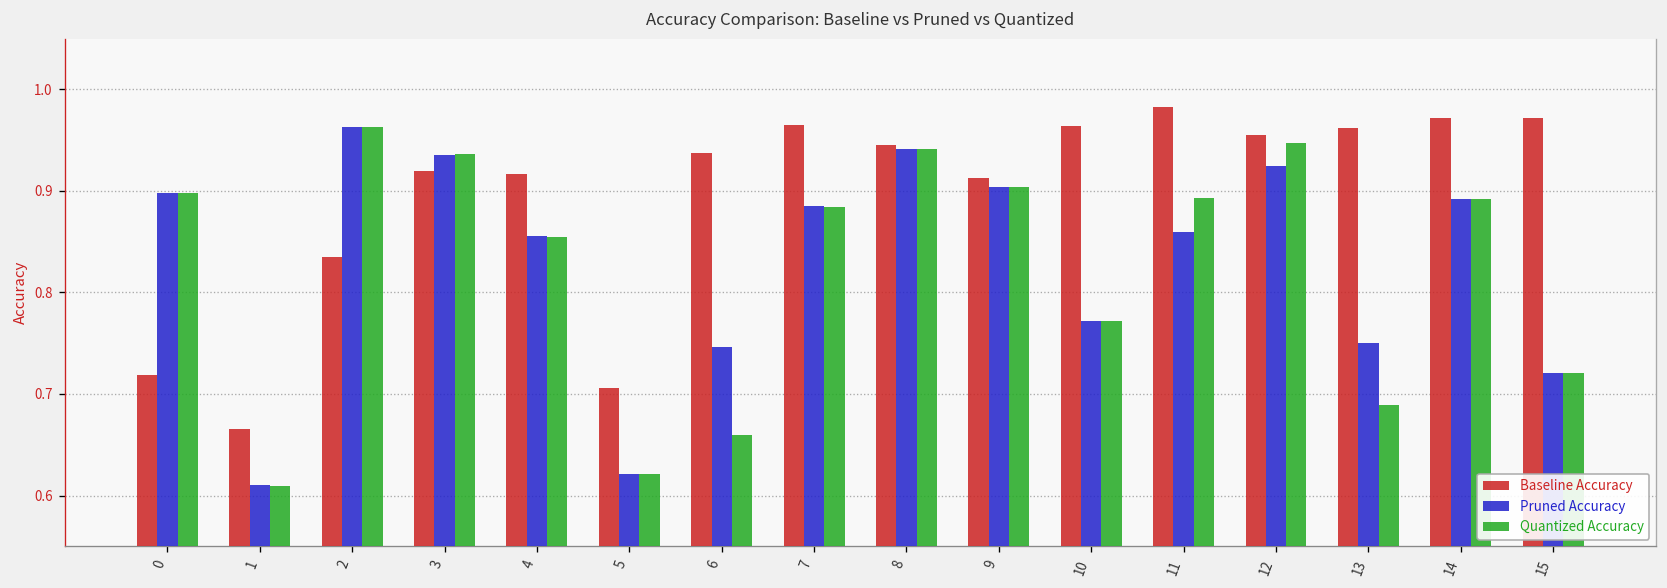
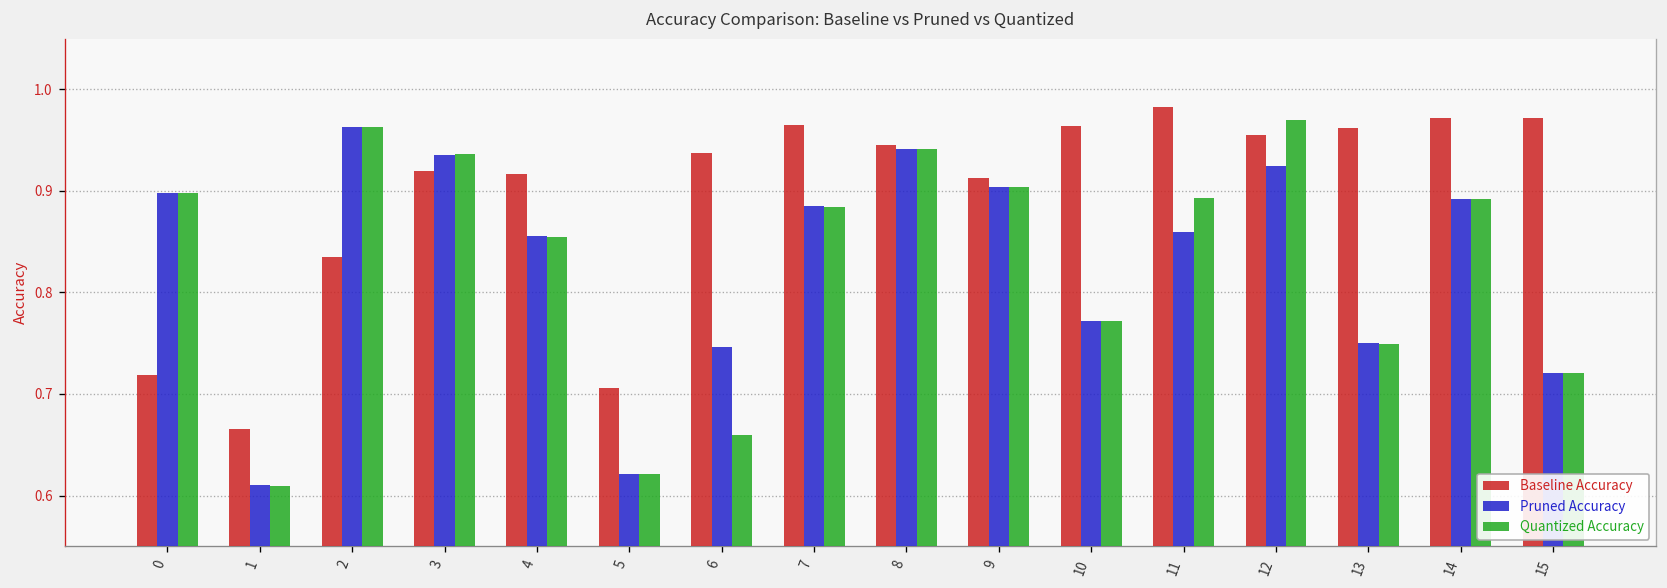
  {
    "Baseline Accuracy": {
      "0": 0.72,
      "1": 0.67,
      "2": 0.83,
      "3": 0.92,
      "4": 0.92,
      "5": 0.71,
      "6": 0.94,
      "7": 0.97,
      "8": 0.95,
      "9": 0.91,
      "10": 0.96,
      "11": 0.98,
      "12": 0.96,
      "13": 0.96,
      "14": 0.97,
      "15": 0.97
    },
    "Pruned Accuracy": {
      "0": 0.90,
      "1": 0.61,
      "2": 0.96,
      "3": 0.94,
      "4": 0.86,
      "5": 0.62,
      "6": 0.75,
      "7": 0.88,
      "8": 0.94,
      "9": 0.90,
      "10": 0.77,
      "11": 0.86,
      "12": 0.92,
      "13": 0.75,
      "14": 0.89,
      "15": 0.72
    },
    "Quantized Accuracy": {
      "0": 0.90,
      "1": 0.61,
      "2": 0.96,
      "3": 0.94,
      "4": 0.86,
      "5": 0.62,
      "6": 0.66,
      "7": 0.88,
      "8": 0.94,
      "9": 0.90,
      "10": 0.77,
      "11": 0.89,
-     "12": 0.95,
-     "13": 0.69,
+     "12": 0.97,
+     "13": 0.75,
      "14": 0.89,
      "15": 0.72
    }
  }
